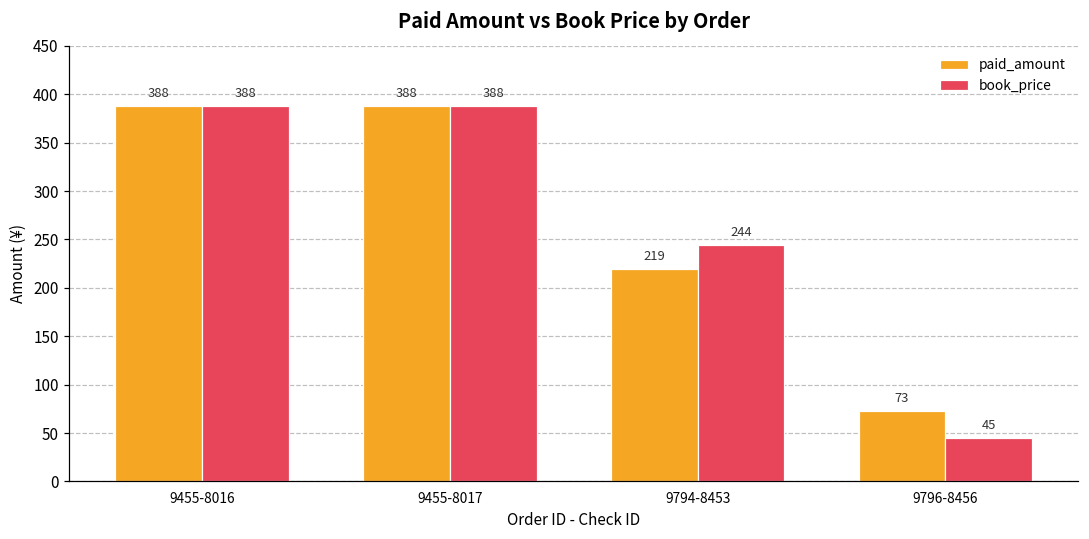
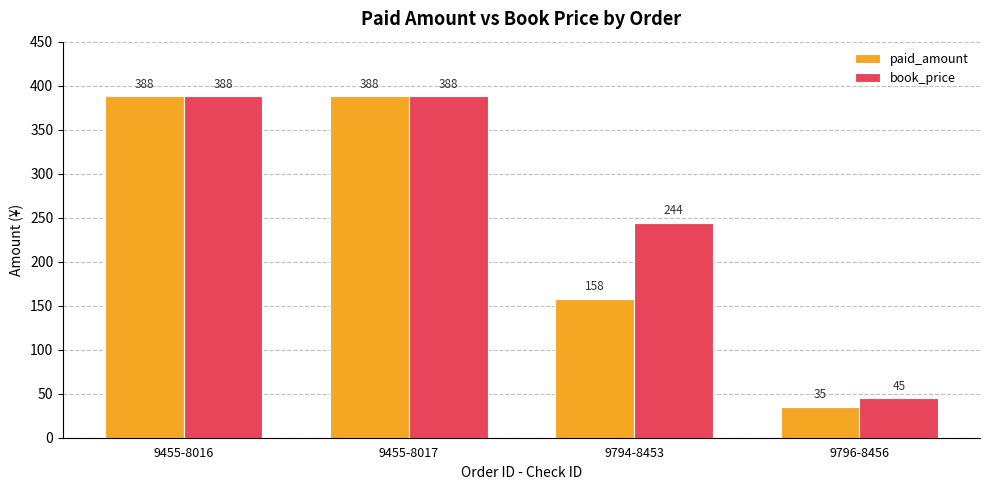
  {
    "paid_amount": {
      "9455-8016": 388,
      "9455-8017": 388,
-     "9794-8453": 219,
-     "9796-8456": 73
+     "9794-8453": 158,
+     "9796-8456": 35
    },
    "book_price": {
      "9455-8016": 388,
      "9455-8017": 388,
      "9794-8453": 244,
      "9796-8456": 45
    }
  }
